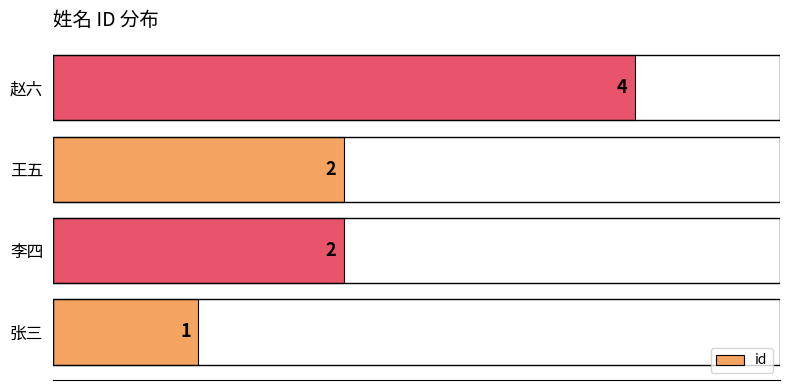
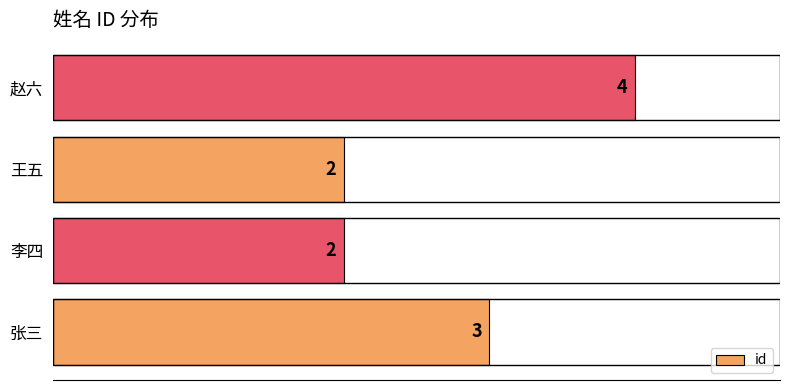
  {
    "赵六": 4,
    "王五": 2,
    "李四": 2,
-   "张三": 1
+   "张三": 3
  }
